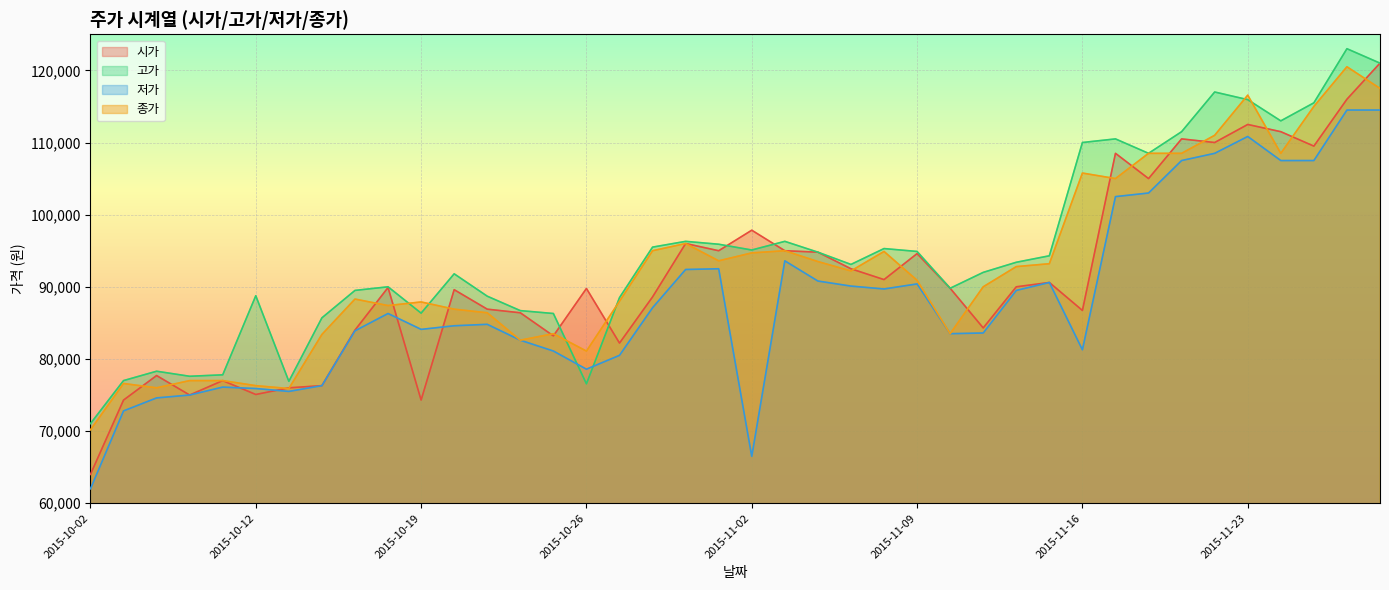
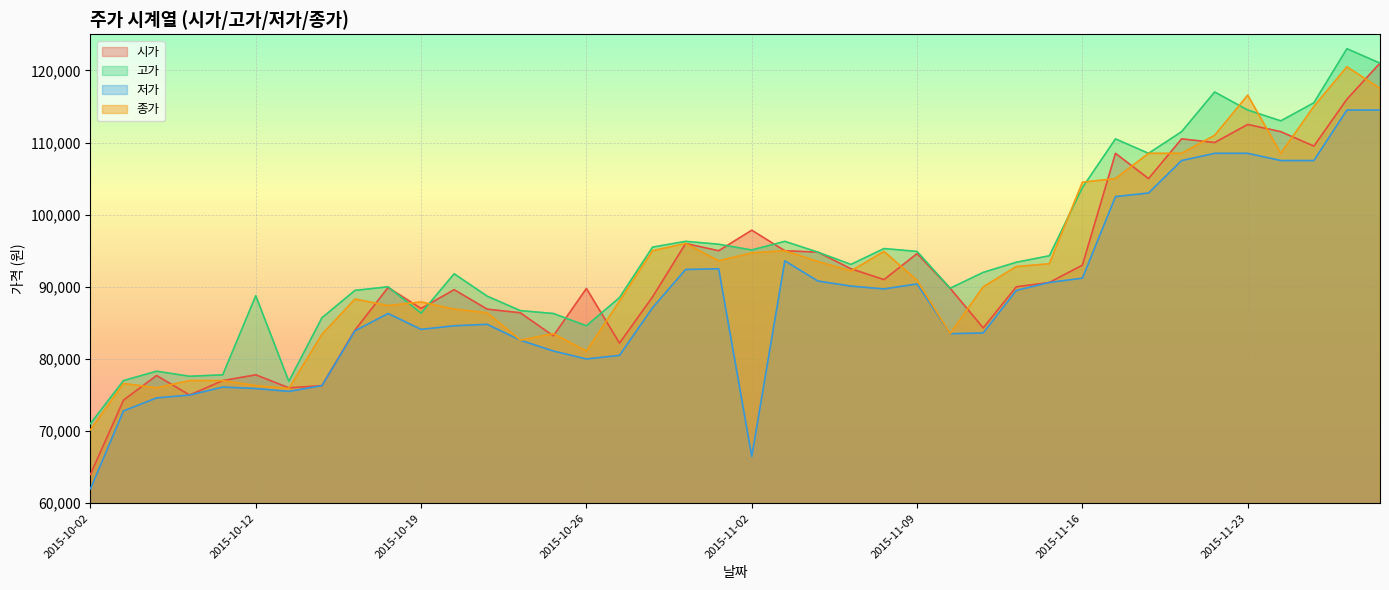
  {
    "시가": {
      "2015-10-02": "64,000",
-     "2015-10-12": "75,000",
-     "2015-10-19": "74,000",
+     "2015-10-12": "78,000",
+     "2015-10-19": "87,000",
      "2015-10-26": "90,000",
      "2015-11-02": "98,000",
-     "2015-11-16": "87,000",
+     "2015-11-16": "93,000",
      "2015-11-23": "113,000"
    },
    "고가": {
      "2015-10-02": "71,000",
      "2015-10-12": "89,000",
      "2015-10-19": "86,000",
-     "2015-10-26": "77,000",
+     "2015-10-26": "85,000",
      "2015-11-02": "95,000",
-     "2015-11-16": "110,000",
-     "2015-11-23": "116,000"
+     "2015-11-16": "104,000",
+     "2015-11-23": "115,000"
    },
    "저가": {
      "2015-10-02": "62,000",
      "2015-10-12": "76,000",
      "2015-10-19": "84,000",
-     "2015-10-26": "79,000",
+     "2015-10-26": "80,000",
      "2015-11-02": "67,000",
      "2015-11-09": "90,000",
-     "2015-11-16": "81,000",
-     "2015-11-23": "111,000"
+     "2015-11-16": "91,000",
+     "2015-11-23": "109,000"
    },
    "종가": {
      "2015-10-02": "70,000",
      "2015-10-12": "76,000",
      "2015-10-19": "88,000",
      "2015-10-26": "81,000",
      "2015-11-02": "95,000",
      "2015-11-09": "91,000",
-     "2015-11-16": "106,000",
+     "2015-11-16": "105,000",
      "2015-11-23": "117,000"
    }
  }
